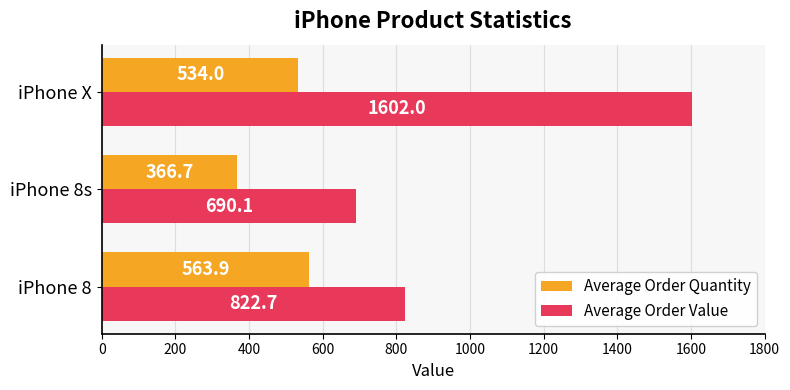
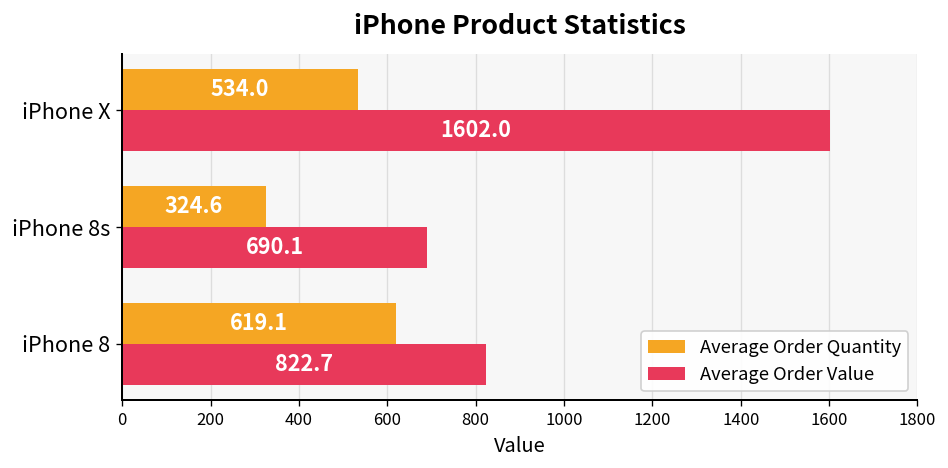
  {
    "Average Order Quantity": {
      "iPhone X": 534.0,
-     "iPhone 8s": 366.7,
-     "iPhone 8": 563.9
+     "iPhone 8s": 324.6,
+     "iPhone 8": 619.1
    },
    "Average Order Value": {
      "iPhone X": 1602.0,
      "iPhone 8s": 690.1,
      "iPhone 8": 822.7
    }
  }
